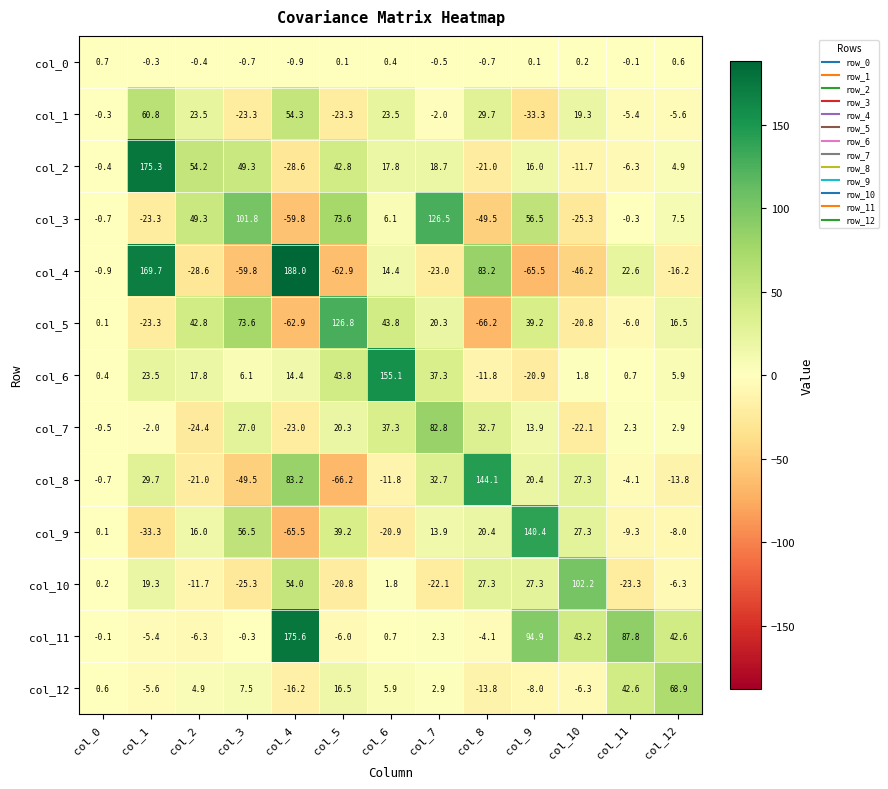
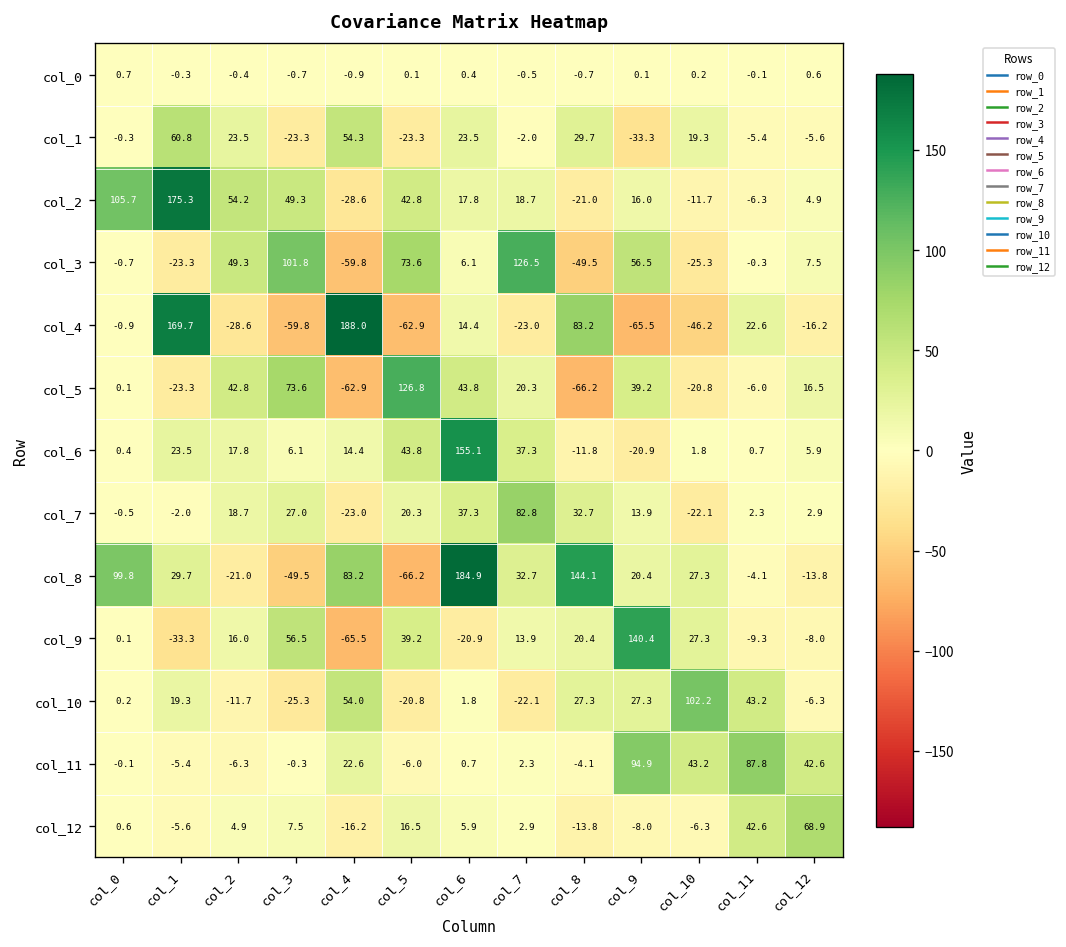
  {
    "col_0": {
      "col_0": 0.7,
      "col_1": -0.3,
      "col_2": -0.4,
      "col_3": -0.7,
      "col_4": -0.9,
      "col_5": 0.1,
      "col_6": 0.4,
      "col_7": -0.5,
      "col_8": -0.7,
      "col_9": 0.1,
      "col_10": 0.2,
      "col_11": -0.1,
      "col_12": 0.6
    },
    "col_1": {
      "col_0": -0.3,
      "col_1": 60.8,
      "col_2": 23.5,
      "col_3": -23.3,
      "col_4": 54.3,
      "col_5": -23.3,
      "col_6": 23.5,
      "col_7": -2.0,
      "col_8": 29.7,
      "col_9": -33.3,
      "col_10": 19.3,
      "col_11": -5.4,
      "col_12": -5.6
    },
    "col_2": {
-     "col_0": -0.4,
+     "col_0": 105.7,
      "col_1": 175.3,
      "col_2": 54.2,
      "col_3": 49.3,
      "col_4": -28.6,
      "col_5": 42.8,
      "col_6": 17.8,
      "col_7": 18.7,
      "col_8": -21.0,
      "col_9": 16.0,
      "col_10": -11.7,
      "col_11": -6.3,
      "col_12": 4.9
    },
    "col_3": {
      "col_0": -0.7,
      "col_1": -23.3,
      "col_2": 49.3,
      "col_3": 101.8,
      "col_4": -59.8,
      "col_5": 73.6,
      "col_6": 6.1,
      "col_7": 126.5,
      "col_8": -49.5,
      "col_9": 56.5,
      "col_10": -25.3,
      "col_11": -0.3,
      "col_12": 7.5
    },
    "col_4": {
      "col_0": -0.9,
      "col_1": 169.7,
      "col_2": -28.6,
      "col_3": -59.8,
      "col_4": 188.0,
      "col_5": -62.9,
      "col_6": 14.4,
      "col_7": -23.0,
      "col_8": 83.2,
      "col_9": -65.5,
      "col_10": -46.2,
      "col_11": 22.6,
      "col_12": -16.2
    },
    "col_5": {
      "col_0": 0.1,
      "col_1": -23.3,
      "col_2": 42.8,
      "col_3": 73.6,
      "col_4": -62.9,
      "col_5": 126.8,
      "col_6": 43.8,
      "col_7": 20.3,
      "col_8": -66.2,
      "col_9": 39.2,
      "col_10": -20.8,
      "col_11": -6.0,
      "col_12": 16.5
    },
    "col_6": {
      "col_0": 0.4,
      "col_1": 23.5,
      "col_2": 17.8,
      "col_3": 6.1,
      "col_4": 14.4,
      "col_5": 43.8,
      "col_6": 155.1,
      "col_7": 37.3,
      "col_8": -11.8,
      "col_9": -20.9,
      "col_10": 1.8,
      "col_11": 0.7,
      "col_12": 5.9
    },
    "col_7": {
      "col_0": -0.5,
      "col_1": -2.0,
-     "col_2": -24.4,
+     "col_2": 18.7,
      "col_3": 27.0,
      "col_4": -23.0,
      "col_5": 20.3,
      "col_6": 37.3,
      "col_7": 82.8,
      "col_8": 32.7,
      "col_9": 13.9,
      "col_10": -22.1,
      "col_11": 2.3,
      "col_12": 2.9
    },
    "col_8": {
-     "col_0": -0.7,
+     "col_0": 99.8,
      "col_1": 29.7,
      "col_2": -21.0,
      "col_3": -49.5,
      "col_4": 83.2,
      "col_5": -66.2,
-     "col_6": -11.8,
+     "col_6": 184.9,
      "col_7": 32.7,
      "col_8": 144.1,
      "col_9": 20.4,
      "col_10": 27.3,
      "col_11": -4.1,
      "col_12": -13.8
    },
    "col_9": {
      "col_0": 0.1,
      "col_1": -33.3,
      "col_2": 16.0,
      "col_3": 56.5,
      "col_4": -65.5,
      "col_5": 39.2,
      "col_6": -20.9,
      "col_7": 13.9,
      "col_8": 20.4,
      "col_9": 140.4,
      "col_10": 27.3,
      "col_11": -9.3,
      "col_12": -8.0
    },
    "col_10": {
      "col_0": 0.2,
      "col_1": 19.3,
      "col_2": -11.7,
      "col_3": -25.3,
      "col_4": 54.0,
      "col_5": -20.8,
      "col_6": 1.8,
      "col_7": -22.1,
      "col_8": 27.3,
      "col_9": 27.3,
      "col_10": 102.2,
-     "col_11": -23.3,
+     "col_11": 43.2,
      "col_12": -6.3
    },
    "col_11": {
      "col_0": -0.1,
      "col_1": -5.4,
      "col_2": -6.3,
      "col_3": -0.3,
-     "col_4": 175.6,
+     "col_4": 22.6,
      "col_5": -6.0,
      "col_6": 0.7,
      "col_7": 2.3,
      "col_8": -4.1,
      "col_9": 94.9,
      "col_10": 43.2,
      "col_11": 87.8,
      "col_12": 42.6
    },
    "col_12": {
      "col_0": 0.6,
      "col_1": -5.6,
      "col_2": 4.9,
      "col_3": 7.5,
      "col_4": -16.2,
      "col_5": 16.5,
      "col_6": 5.9,
      "col_7": 2.9,
      "col_8": -13.8,
      "col_9": -8.0,
      "col_10": -6.3,
      "col_11": 42.6,
      "col_12": 68.9
    }
  }
